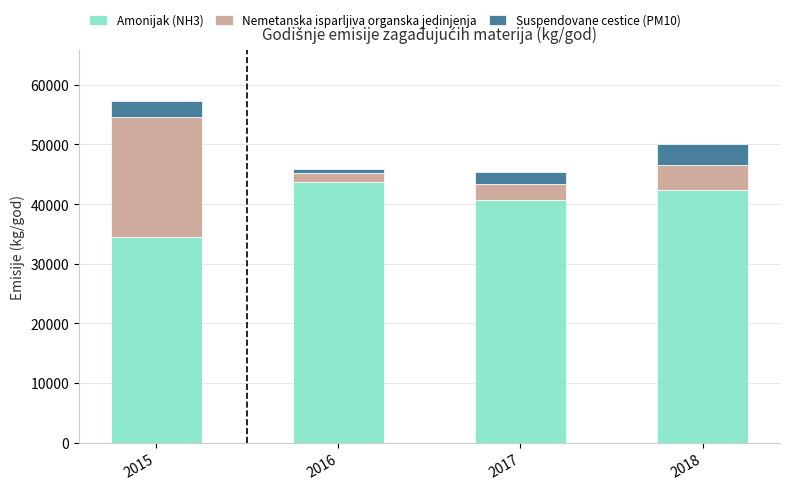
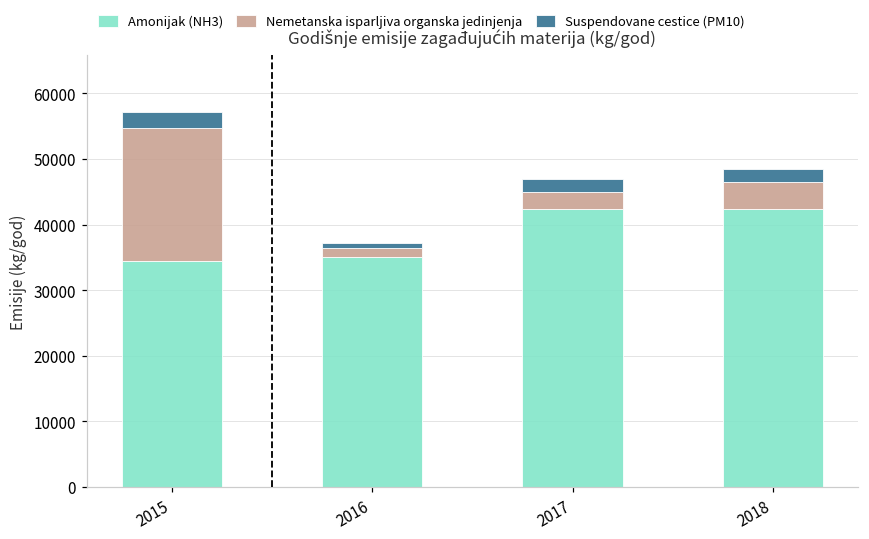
  {
    "Amonijak (NH3)": {
      "2015": 34000,
-     "2016": 44000,
-     "2017": 41000,
+     "2016": 35000,
+     "2017": 42000,
      "2018": 42000
    },
    "Nemetanska isparljiva organska jedinjenja": {
      "2015": 20000,
      "2016": 1000,
      "2017": 3000,
      "2018": 4000
    },
    "Suspendovane cestice (PM10)": {
      "2015": 3000,
      "2016": 1000,
      "2017": 2000,
-     "2018": 4000
+     "2018": 2000
    }
  }
